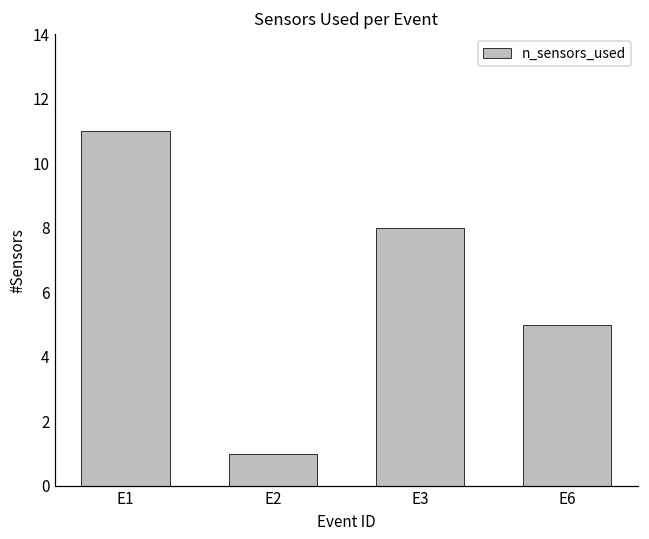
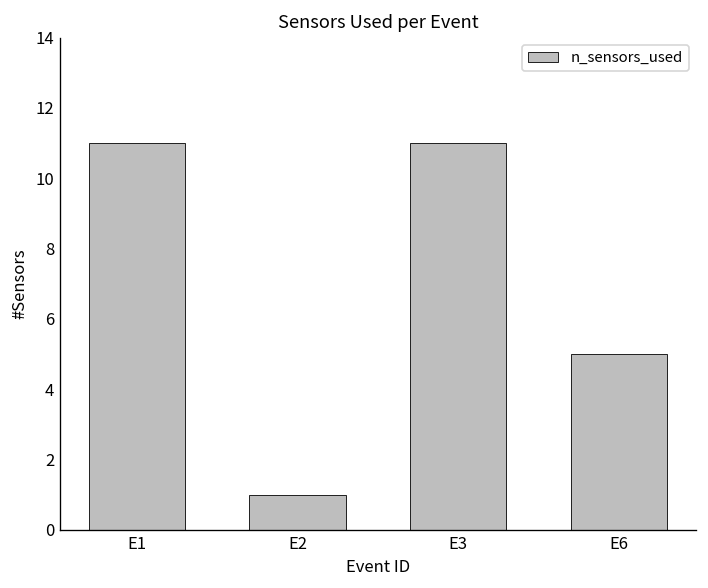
  {
    "E1": 11,
    "E2": 1,
-   "E3": 8,
+   "E3": 11,
    "E6": 5
  }
